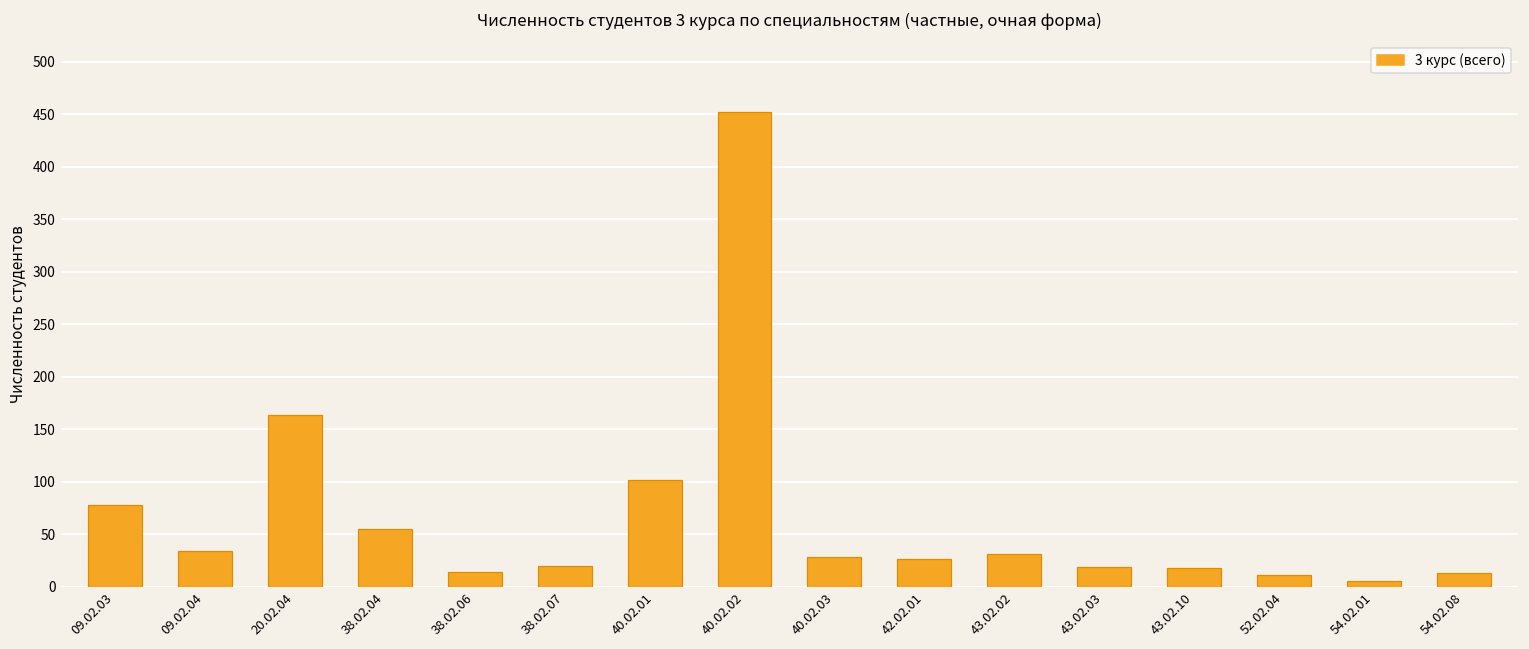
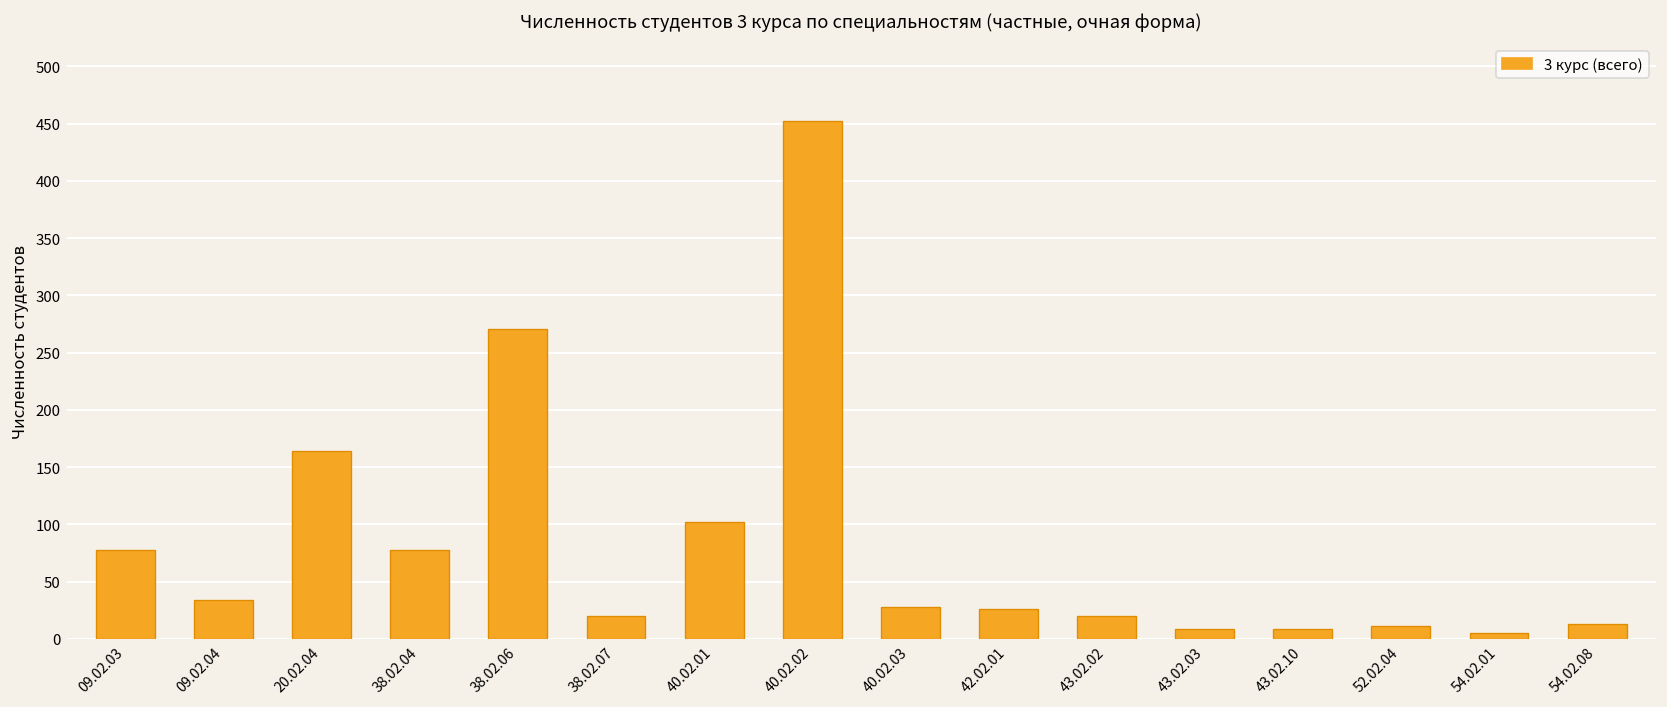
  {
    "09.02.03": 80,
    "09.02.04": 30,
    "20.02.04": 160,
-   "38.02.04": 60,
-   "38.02.06": 10,
+   "38.02.04": 80,
+   "38.02.06": 270,
    "38.02.07": 20,
    "40.02.01": 100,
    "40.02.02": 450,
    "40.02.03": 30,
    "42.02.01": 30,
-   "43.02.02": 30,
-   "43.02.03": 20,
-   "43.02.10": 20,
+   "43.02.02": 20,
+   "43.02.03": 10,
+   "43.02.10": 10,
    "52.02.04": 10,
    "54.02.01": 10,
    "54.02.08": 10
  }
